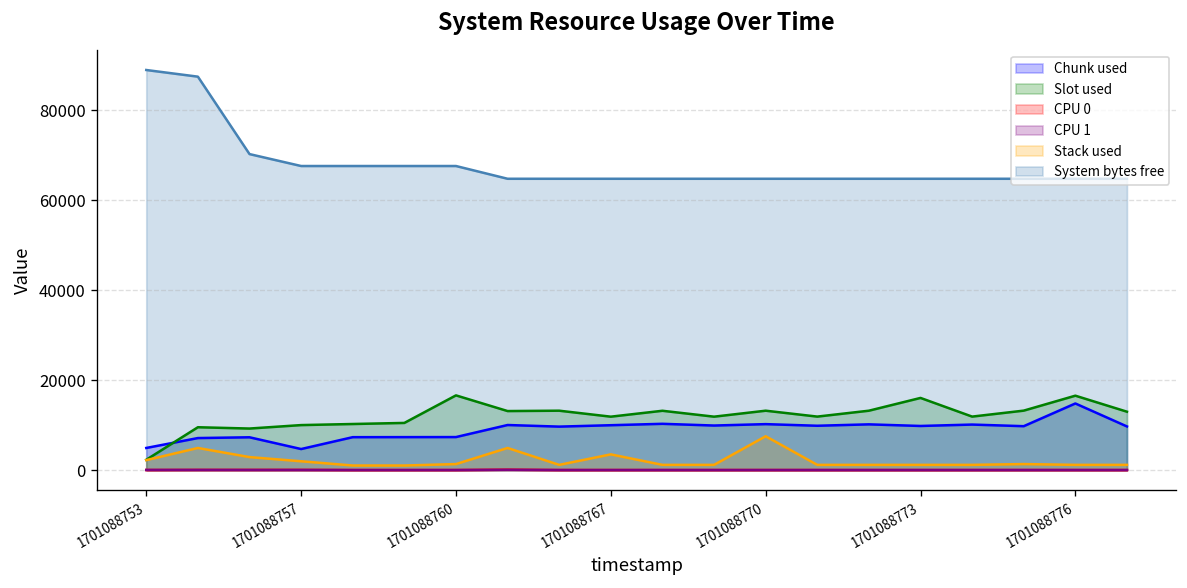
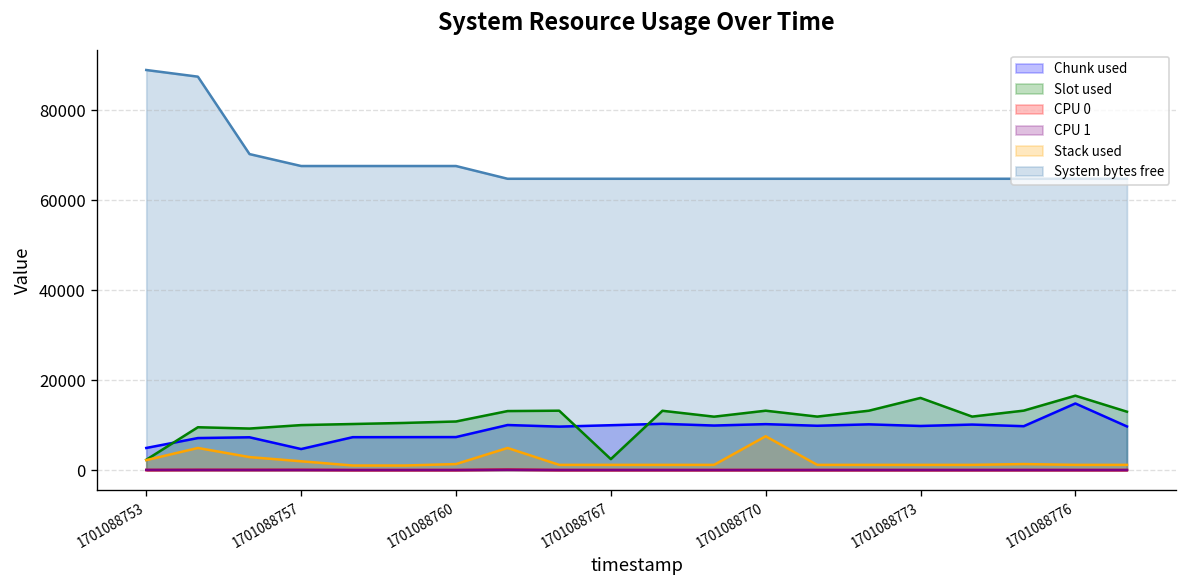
  {
    "Chunk used": {
      "1701088753": 5000,
      "1701088757": 5000,
      "1701088760": 7000,
      "1701088767": 10000,
      "1701088770": 10000,
      "1701088773": 10000,
      "1701088776": 15000
    },
    "Slot used": {
      "1701088757": 10000,
-     "1701088760": 17000,
-     "1701088767": 12000,
+     "1701088760": 11000,
+     "1701088767": 2000,
      "1701088770": 13000,
      "1701088773": 16000,
      "1701088776": 17000
    },
    "Stack used": {
      "1701088757": 2000,
      "1701088760": 1000,
-     "1701088767": 3000,
+     "1701088767": 1000,
      "1701088770": 8000,
      "1701088773": 1000,
      "1701088776": 1000
    }
  }
